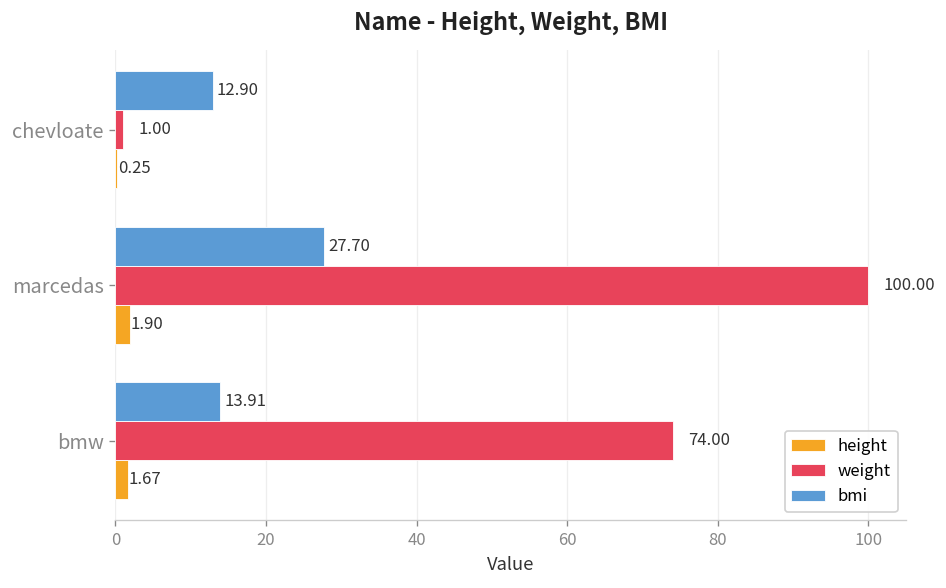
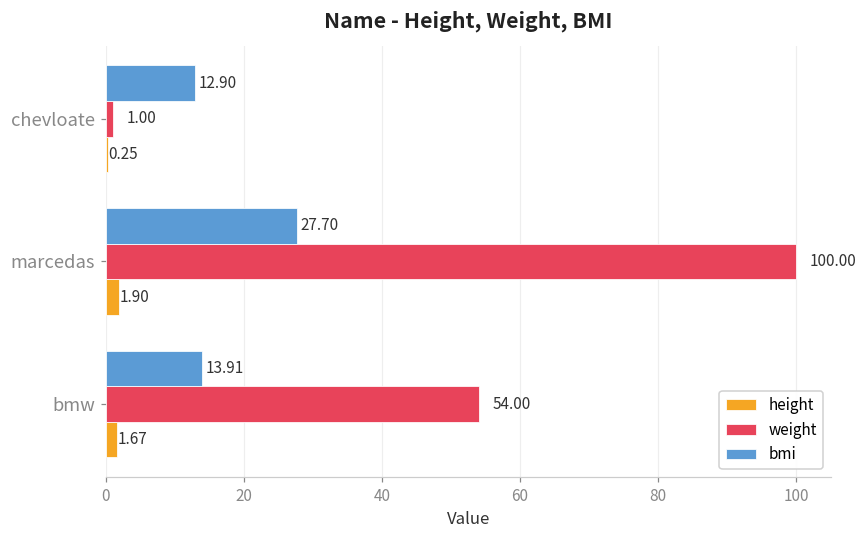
  {
    "height": {
      "chevloate": 0.25,
      "marcedas": 1.90,
      "bmw": 1.67
    },
    "weight": {
      "chevloate": 1.00,
      "marcedas": 100.00,
-     "bmw": 74.00
+     "bmw": 54.00
    },
    "bmi": {
      "chevloate": 12.90,
      "marcedas": 27.70,
      "bmw": 13.91
    }
  }
